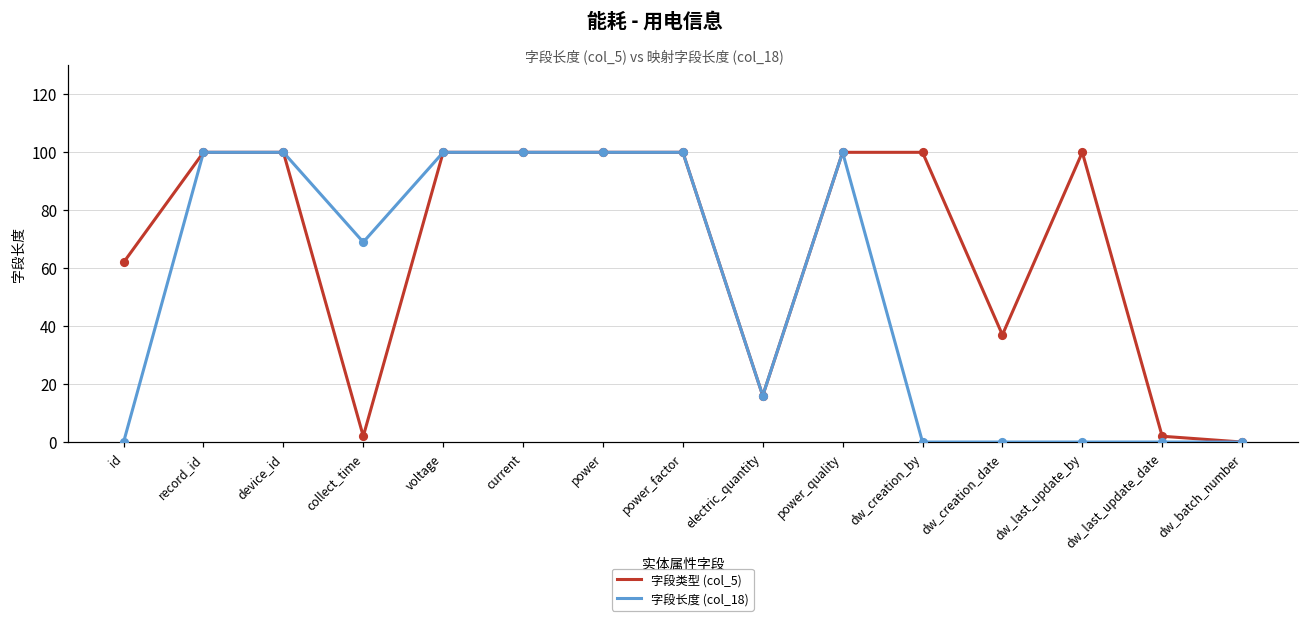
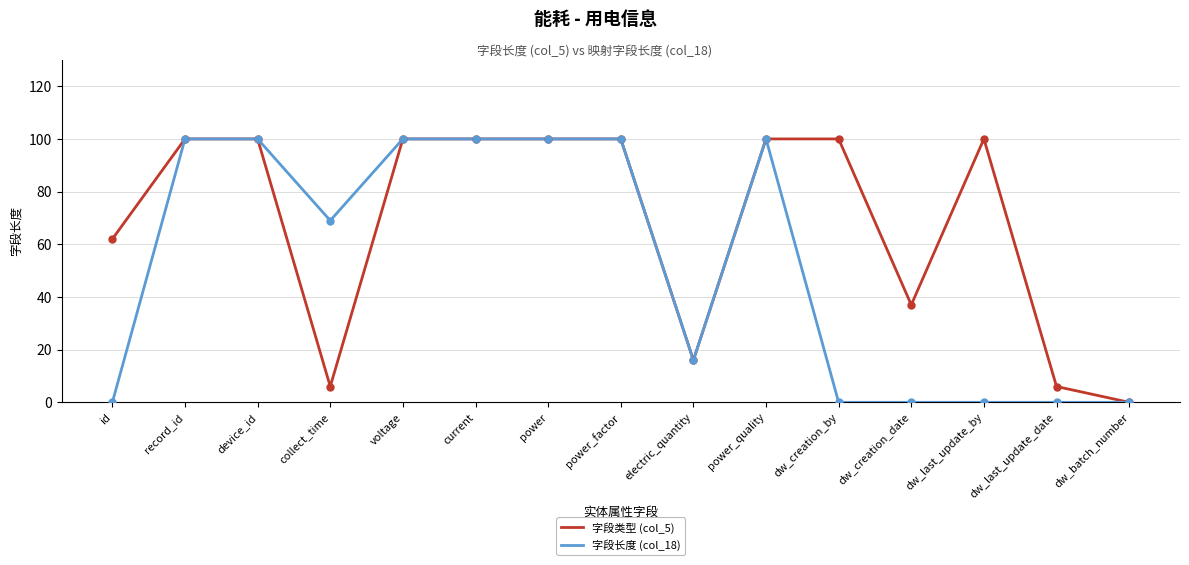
  {
    "字段类型 (col_5)": {
      "id": 62,
-     "collect_time": 2,
+     "collect_time": 6,
      "dw_creation_by": 100,
      "dw_creation_date": 37,
      "dw_last_update_by": 100,
-     "dw_last_update_date": 2
+     "dw_last_update_date": 6
    },
    "字段长度 (col_18)": {
      "id": 0,
      "collect_time": 69,
      "dw_creation_by": 0,
      "dw_creation_date": 0,
      "dw_last_update_by": 0,
      "dw_last_update_date": 0
    }
  }
